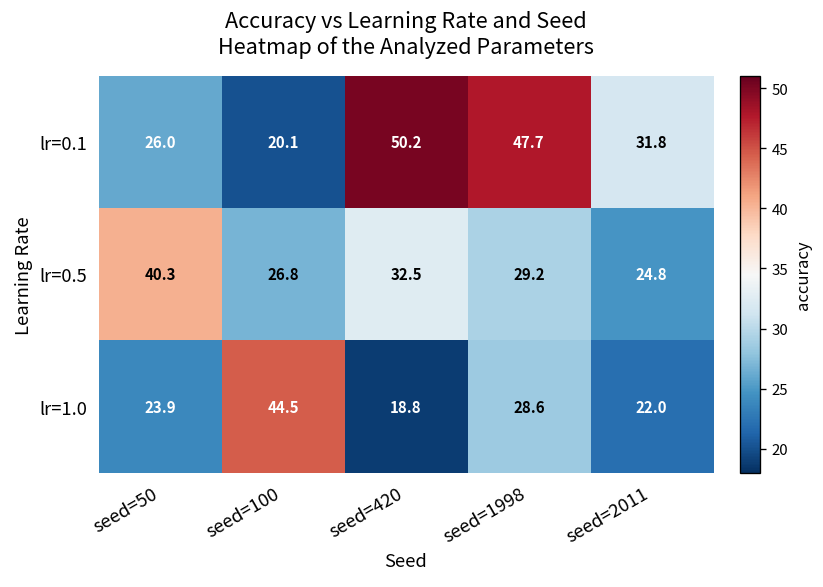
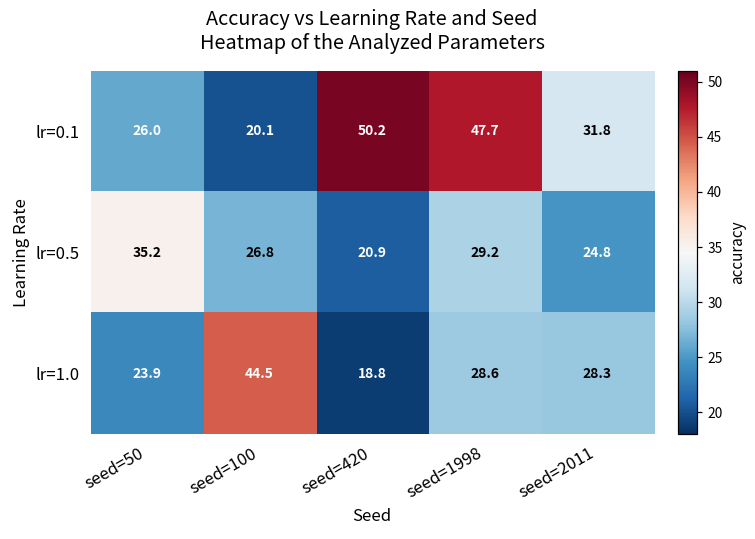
  {
    "lr=0.1": {
      "seed=50": 26.0,
      "seed=100": 20.1,
      "seed=420": 50.2,
      "seed=1998": 47.7,
      "seed=2011": 31.8
    },
    "lr=0.5": {
-     "seed=50": 40.3,
+     "seed=50": 35.2,
      "seed=100": 26.8,
-     "seed=420": 32.5,
+     "seed=420": 20.9,
      "seed=1998": 29.2,
      "seed=2011": 24.8
    },
    "lr=1.0": {
      "seed=50": 23.9,
      "seed=100": 44.5,
      "seed=420": 18.8,
      "seed=1998": 28.6,
-     "seed=2011": 22.0
+     "seed=2011": 28.3
    }
  }
